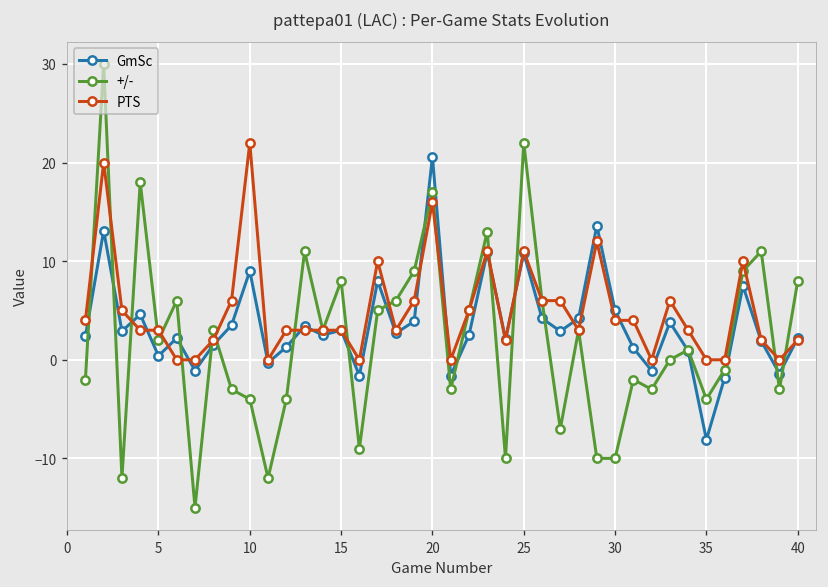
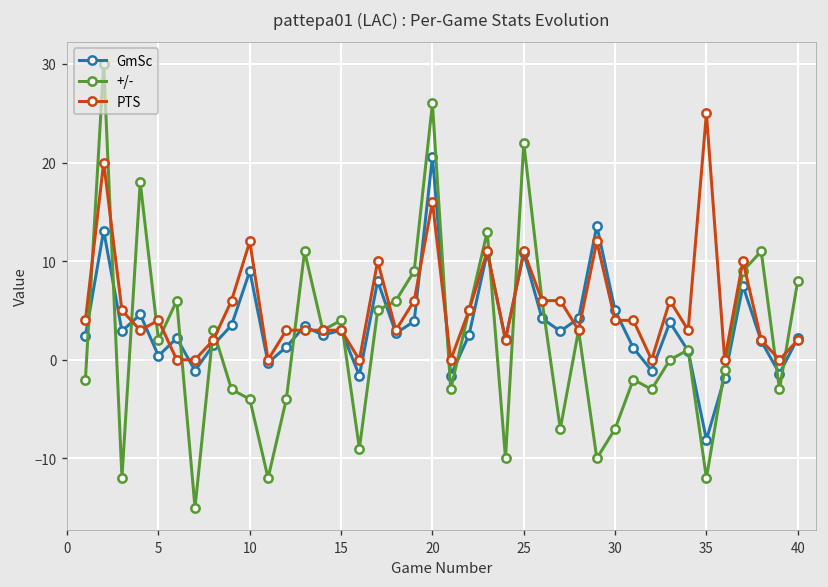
  {
    "GmSc": {
      "5": 0,
      "10": 9,
      "20": 21,
      "30": 5,
      "35": -8
    },
    "+/-": {
      "5": 2,
      "10": -4,
-     "15": 8,
-     "20": 17,
+     "15": 4,
+     "20": 26,
      "25": 22,
-     "30": -10,
-     "35": -4,
+     "30": -7,
+     "35": -12,
      "40": 8
    },
    "PTS": {
-     "5": 3,
-     "10": 22,
+     "5": 4,
+     "10": 12,
      "20": 16,
      "30": 4,
-     "35": 0
+     "35": 25
    }
  }
